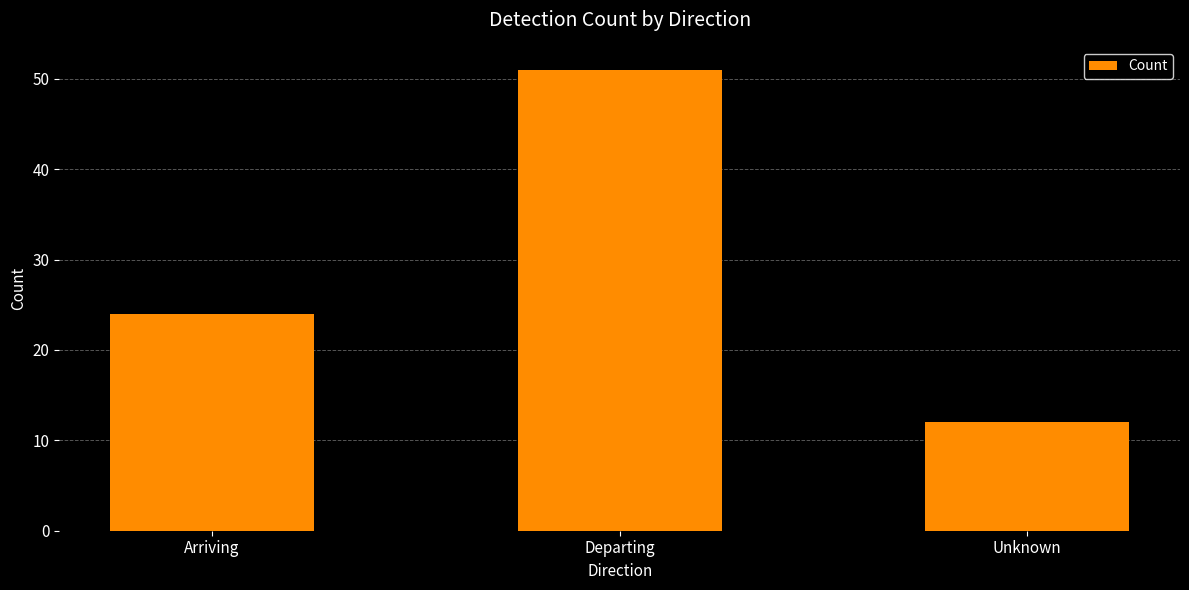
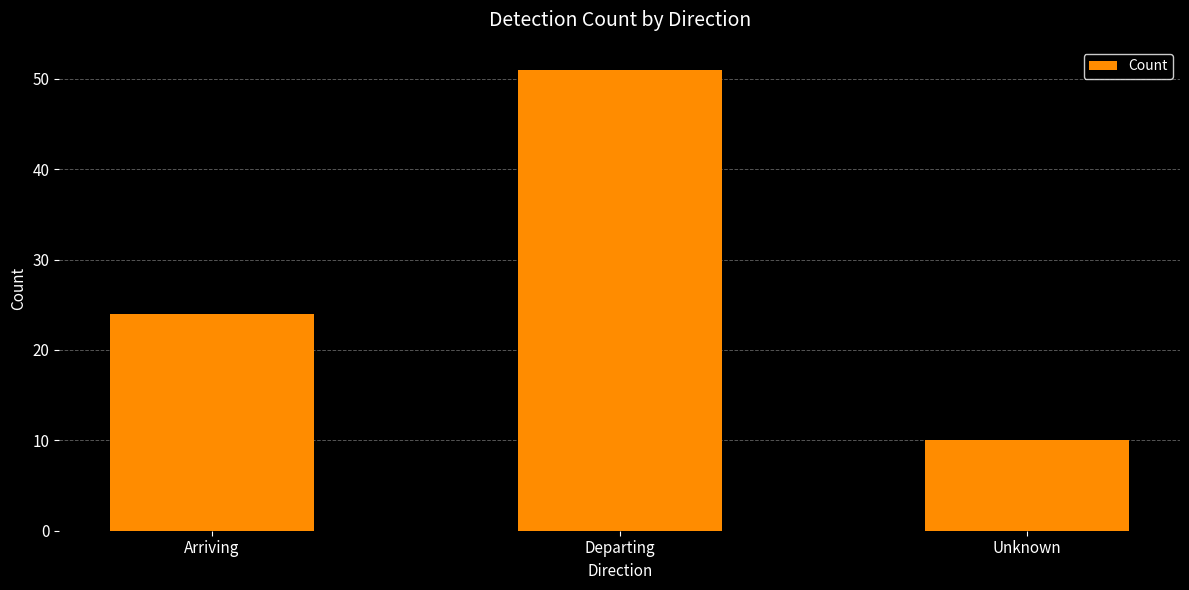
  {
    "Arriving": 24,
    "Departing": 51,
-   "Unknown": 12
+   "Unknown": 10
  }
